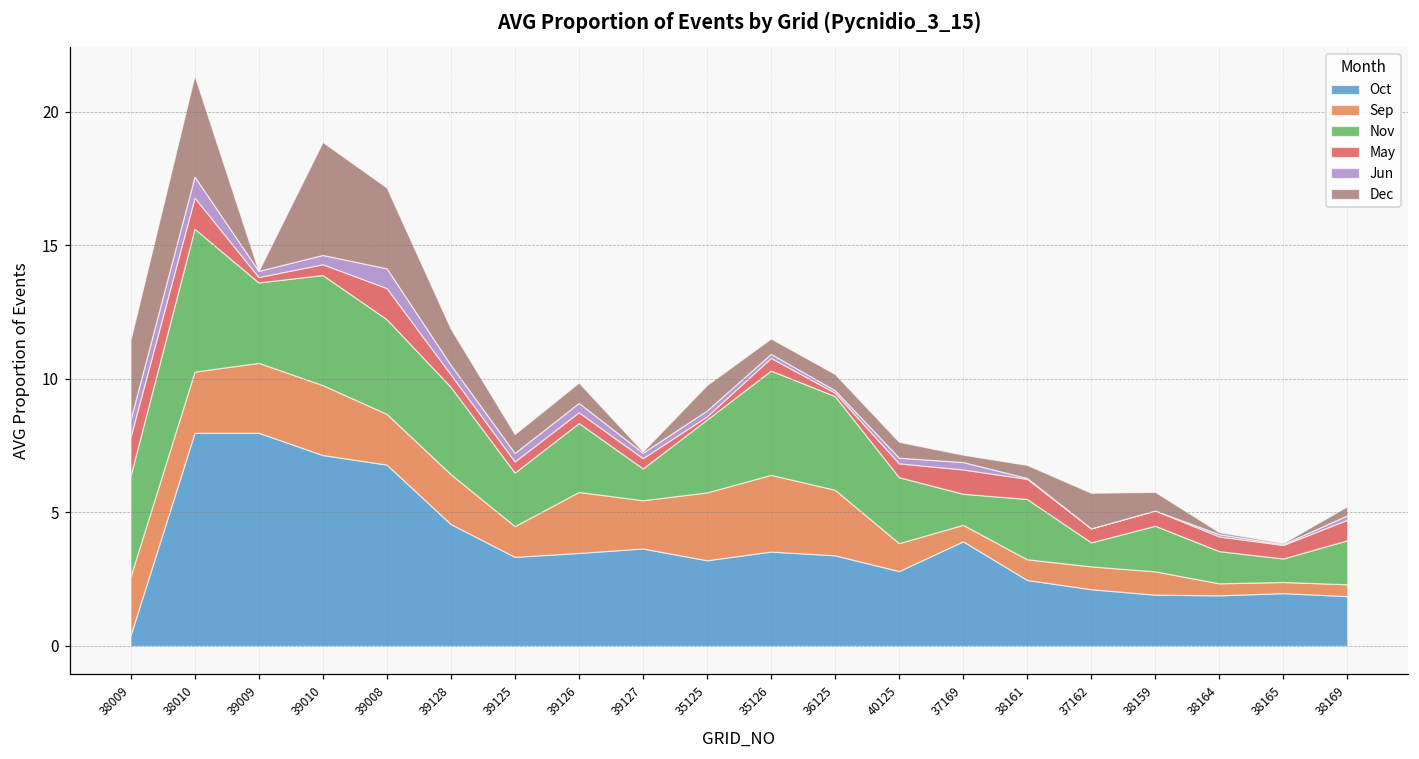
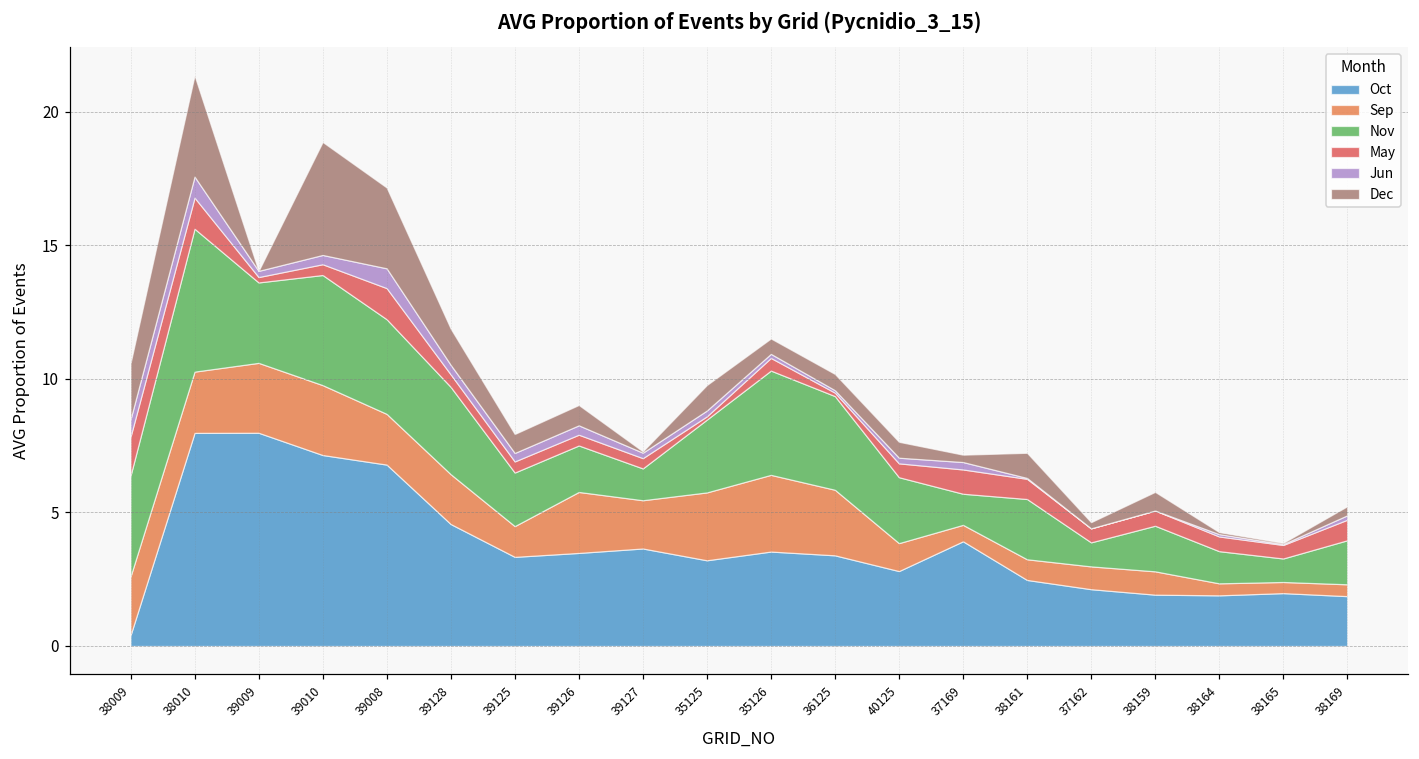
  {
    "Oct": {
      "38009": 0.4,
      "38010": 8.0,
      "39009": 8.0,
      "39010": 7.1,
      "39008": 6.8,
      "39128": 4.6,
      "39125": 3.3,
      "39126": 3.5,
      "39127": 3.6,
      "35125": 3.2,
      "35126": 3.5,
      "36125": 3.4,
      "40125": 2.8,
      "37169": 3.9,
      "38161": 2.5,
      "37162": 2.1,
      "38159": 1.9,
      "38164": 1.9,
      "38165": 2.0,
      "38169": 1.9
    },
    "Nov": {
      "38009": 3.8,
      "38010": 5.3,
      "39009": 3.0,
      "39010": 4.1,
      "39008": 3.5,
      "39128": 3.3,
      "39125": 2.0,
-     "39126": 2.6,
+     "39126": 1.7,
      "39127": 1.2,
      "35125": 2.7,
      "35126": 3.9,
      "36125": 3.5,
      "40125": 2.5,
      "37169": 1.2,
      "38161": 2.3,
      "37162": 0.9,
      "38159": 1.7,
      "38164": 1.2,
      "38165": 0.9,
      "38169": 1.6
    },
    "Jun": {
      "38009": 0.6,
      "38010": 0.8,
      "39010": 0.3,
      "39008": 0.7,
      "39128": 0.4,
      "39125": 0.3,
      "39126": 0.4,
      "35125": 0.2,
      "35126": 0.2,
      "40125": 0.2,
      "37169": 0.3,
      "38169": 0.2
    },
    "Dec": {
-     "38009": 3.0,
+     "38009": 2.1,
      "38010": 3.8,
      "39010": 4.2,
      "39008": 3.0,
      "39128": 1.4,
      "39125": 0.7,
      "39126": 0.8,
      "35125": 1.0,
      "35126": 0.6,
      "36125": 0.6,
      "40125": 0.6,
      "37169": 0.3,
-     "38161": 0.5,
-     "37162": 1.3,
+     "38161": 0.9,
+     "37162": 0.2,
      "38159": 0.7,
      "38169": 0.3
    }
  }
